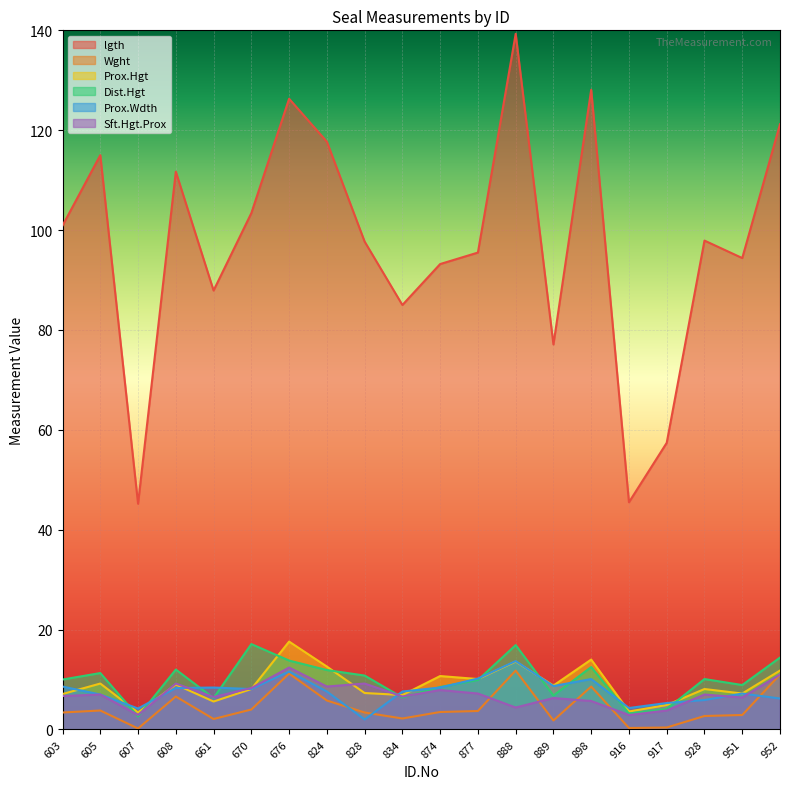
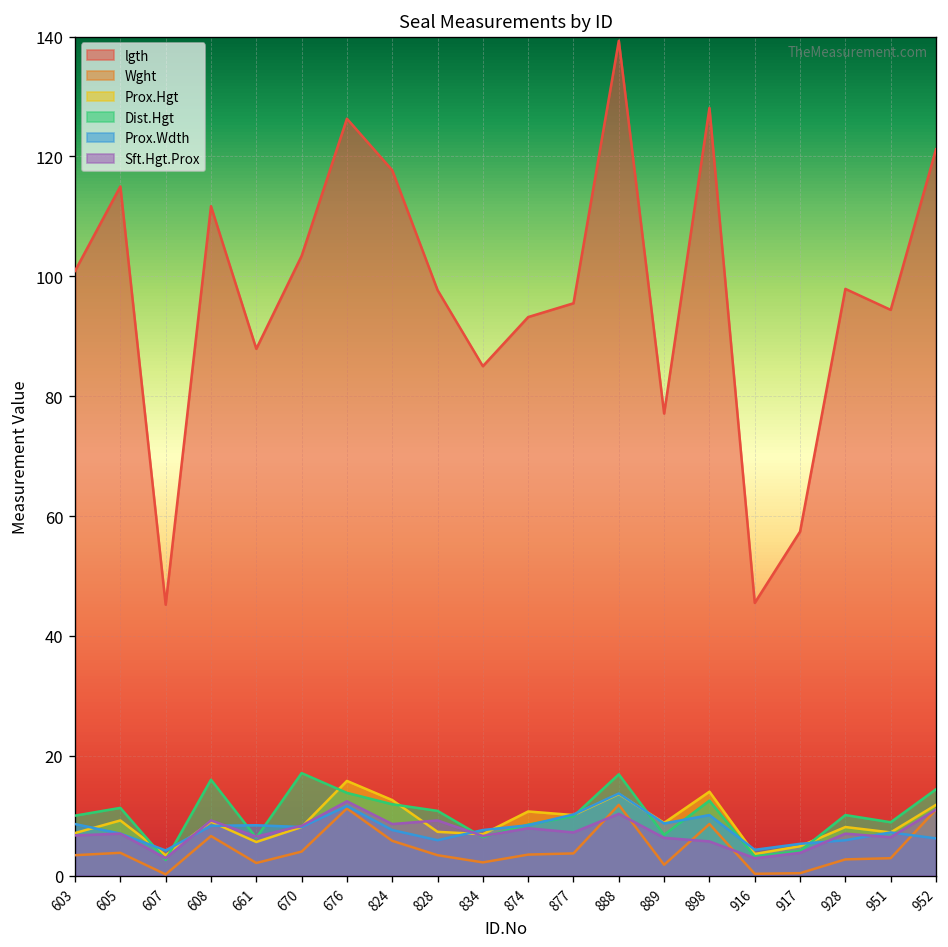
  {
    "Prox.Hgt": {
      "605": 9,
      "661": 6,
-     "676": 18,
+     "676": 16,
      "824": 13,
      "828": 7,
      "874": 11,
      "898": 14,
      "928": 8,
      "952": 12
    },
    "Dist.Hgt": {
      "603": 10,
      "605": 11,
-     "608": 12,
+     "608": 16,
      "670": 17,
      "676": 14,
      "824": 12,
      "828": 11,
      "888": 17,
      "898": 13,
      "928": 10,
      "951": 9,
      "952": 14
    },
    "Prox.Wdth": {
      "603": 9,
      "607": 4,
      "608": 8,
      "661": 8,
      "824": 8,
-     "828": 2,
+     "828": 6,
      "834": 8,
      "898": 10,
      "916": 4,
      "928": 6,
      "952": 6
    },
    "Sft.Hgt.Prox": {
      "676": 12,
      "824": 9,
      "828": 9,
      "877": 7,
-     "888": 4,
+     "888": 10,
      "898": 6,
      "928": 7,
      "951": 6
    }
  }
